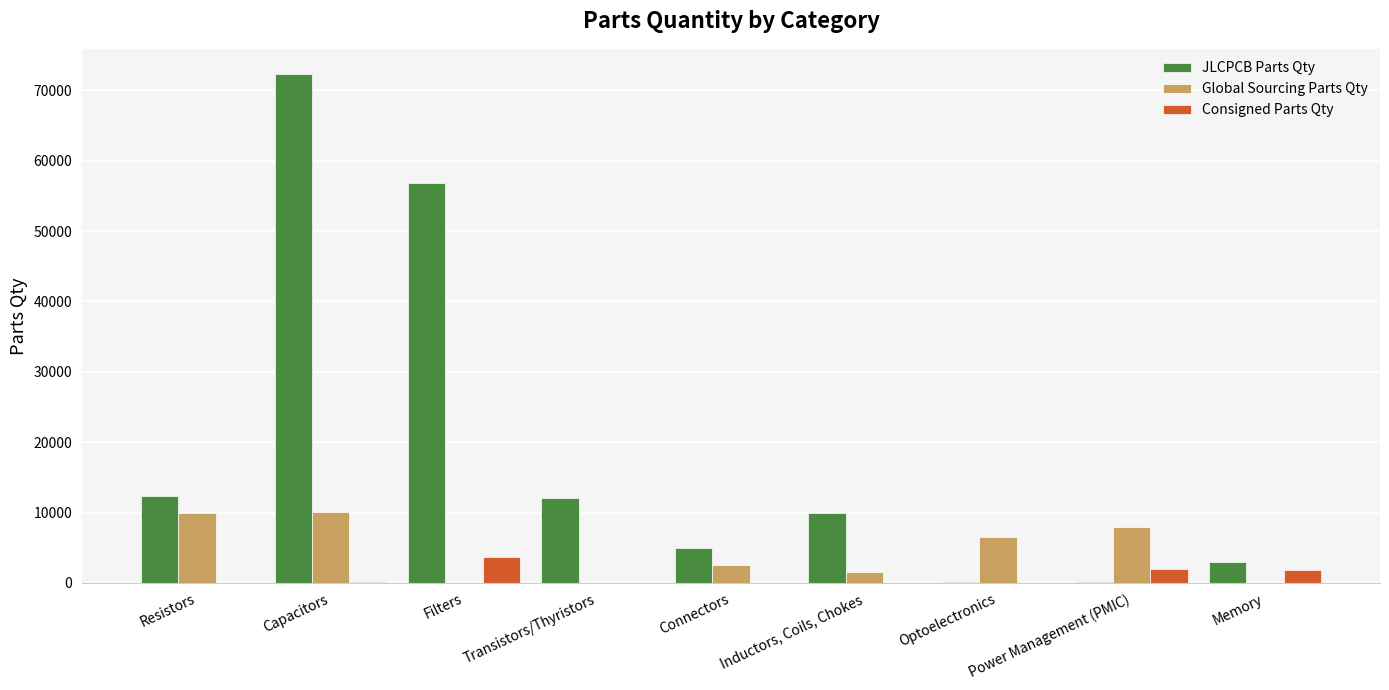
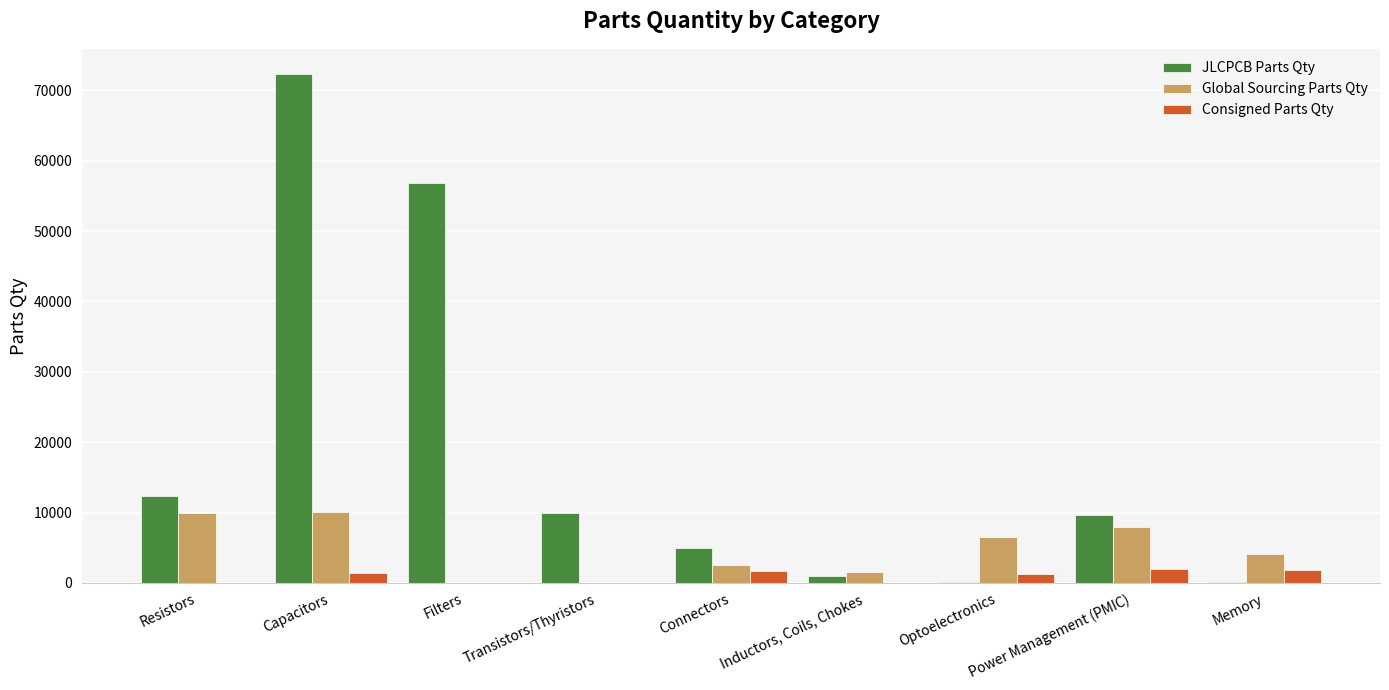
  {
    "JLCPCB Parts Qty": {
      "Resistors": 12000,
      "Capacitors": 72000,
      "Filters": 57000,
-     "Transistors/Thyristors": 12000,
+     "Transistors/Thyristors": 10000,
      "Connectors": 5000,
-     "Inductors, Coils, Chokes": 10000,
-     "Power Management (PMIC)": 0,
-     "Memory": 3000
+     "Inductors, Coils, Chokes": 1000,
+     "Power Management (PMIC)": 10000,
+     "Memory": 0
    },
    "Global Sourcing Parts Qty": {
      "Resistors": 10000,
      "Capacitors": 10000,
      "Filters": 0,
      "Transistors/Thyristors": 0,
      "Connectors": 3000,
      "Inductors, Coils, Chokes": 2000,
      "Optoelectronics": 6000,
      "Power Management (PMIC)": 8000,
-     "Memory": 0
+     "Memory": 4000
    },
    "Consigned Parts Qty": {
      "Resistors": 0,
-     "Capacitors": 0,
-     "Filters": 4000,
+     "Capacitors": 1000,
+     "Filters": 0,
      "Transistors/Thyristors": 0,
-     "Connectors": 0,
+     "Connectors": 2000,
      "Inductors, Coils, Chokes": 0,
-     "Optoelectronics": 0,
+     "Optoelectronics": 1000,
      "Power Management (PMIC)": 2000,
      "Memory": 2000
    }
  }
